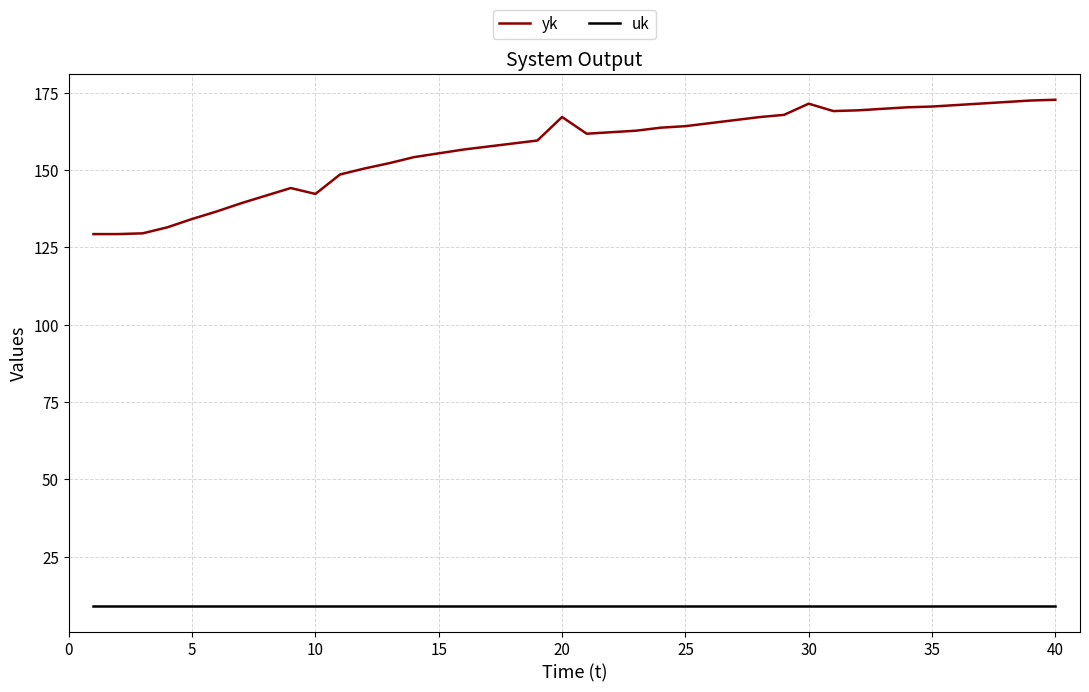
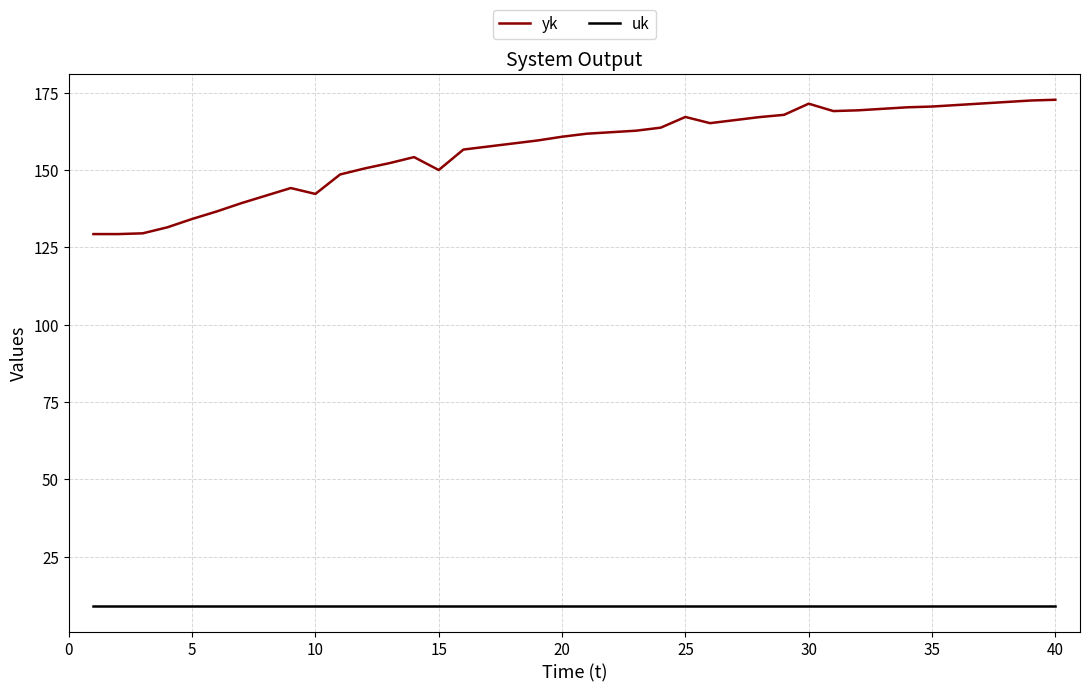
  {
    "yk": {
      "5": 134,
      "10": 142,
-     "15": 155,
-     "20": 167,
-     "25": 164,
+     "15": 150,
+     "20": 161,
+     "25": 167,
      "30": 171,
      "35": 171,
      "40": 173
    },
    "uk": {
      "5": 9,
      "10": 9,
      "15": 9,
      "20": 9,
      "25": 9,
      "30": 9,
      "35": 9,
      "40": 9
    }
  }
